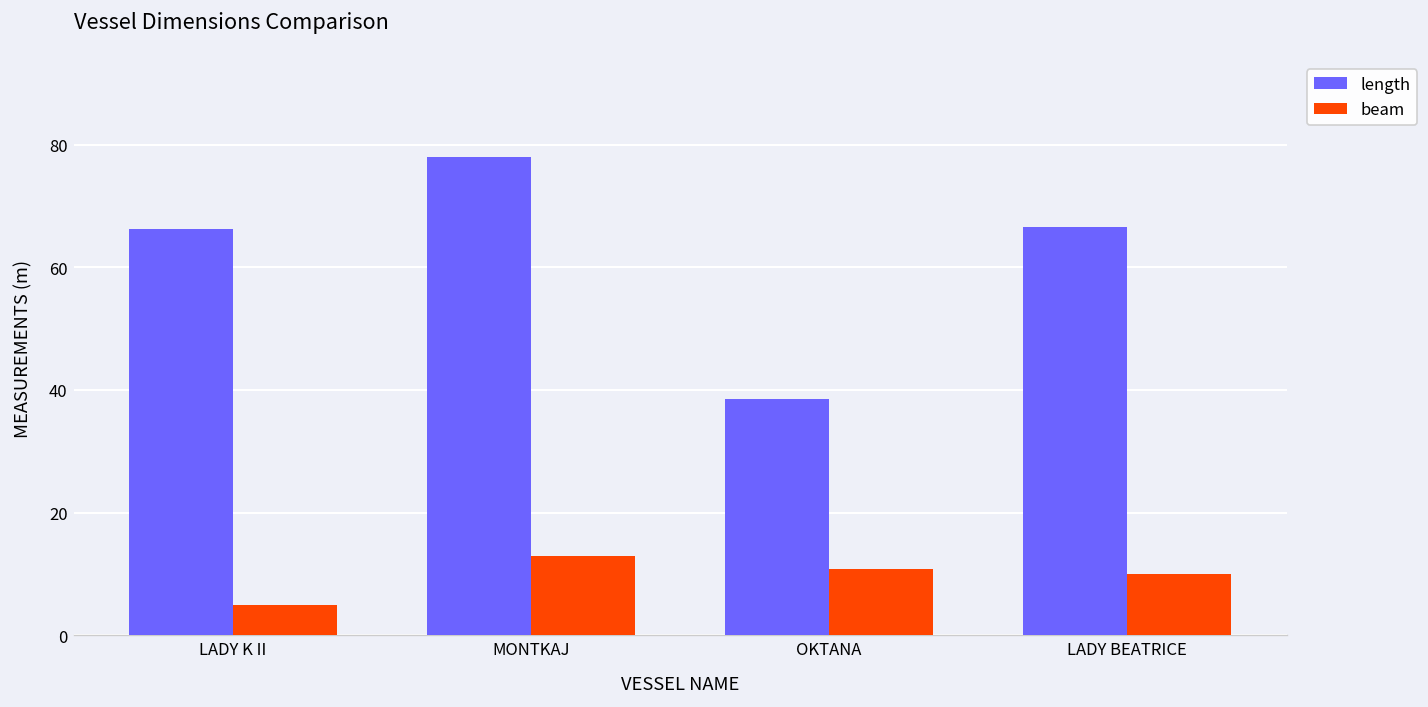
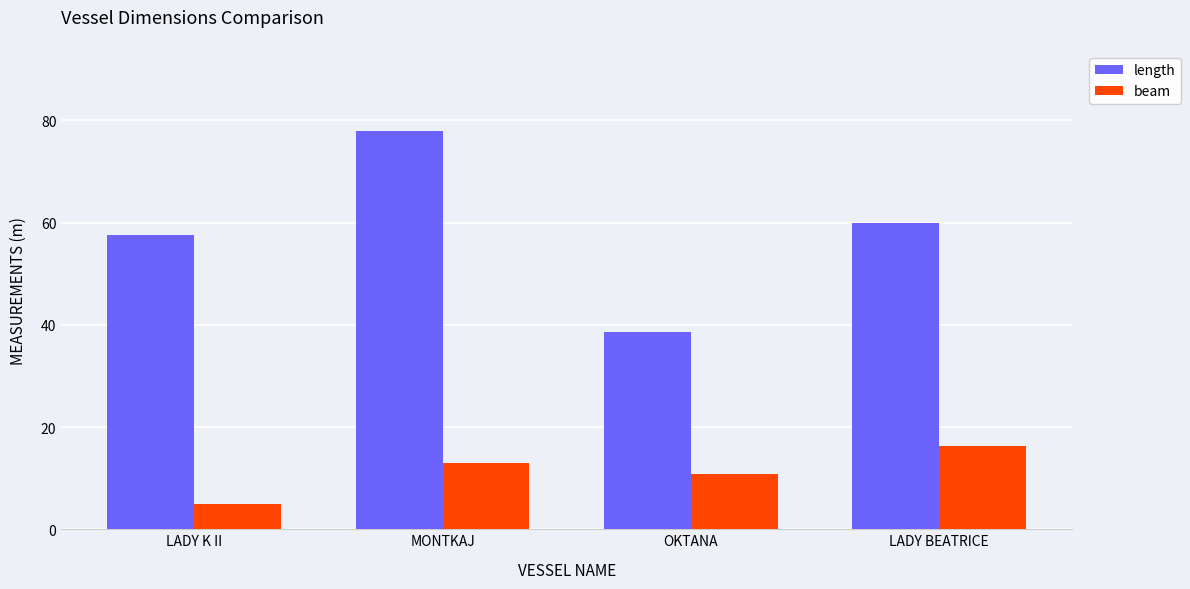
  {
    "length": {
-     "LADY K II": 66,
+     "LADY K II": 58,
      "MONTKAJ": 78,
      "OKTANA": 39,
-     "LADY BEATRICE": 67
+     "LADY BEATRICE": 60
    },
    "beam": {
      "LADY K II": 5,
      "MONTKAJ": 13,
      "OKTANA": 11,
-     "LADY BEATRICE": 10
+     "LADY BEATRICE": 16
    }
  }
